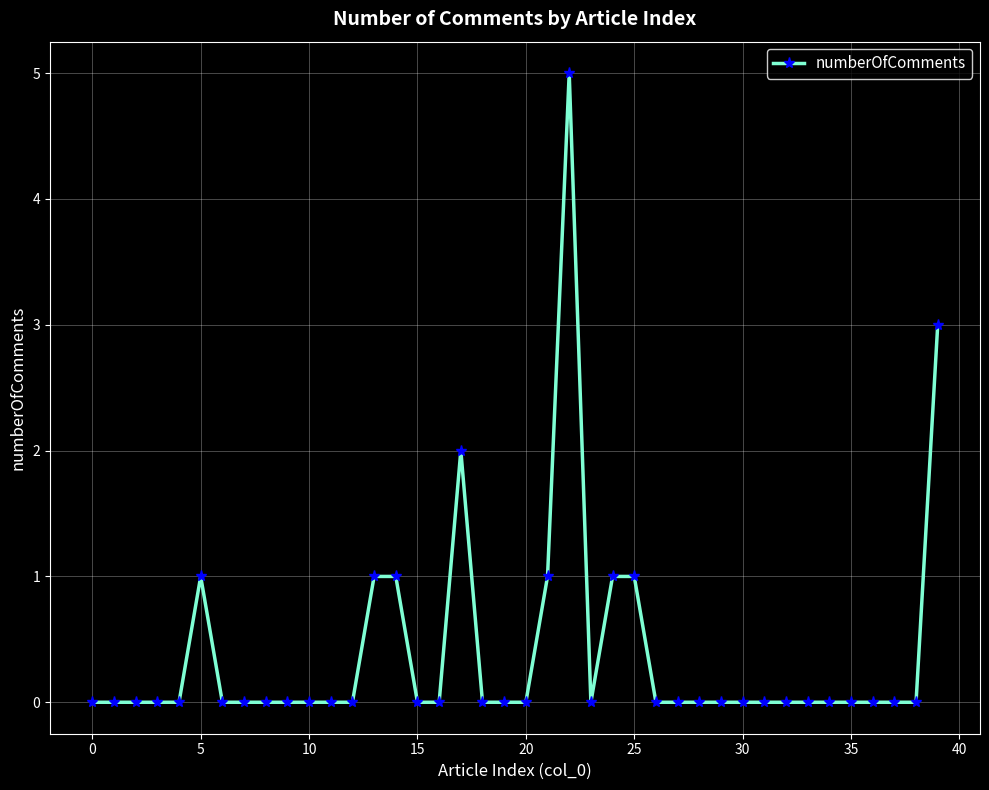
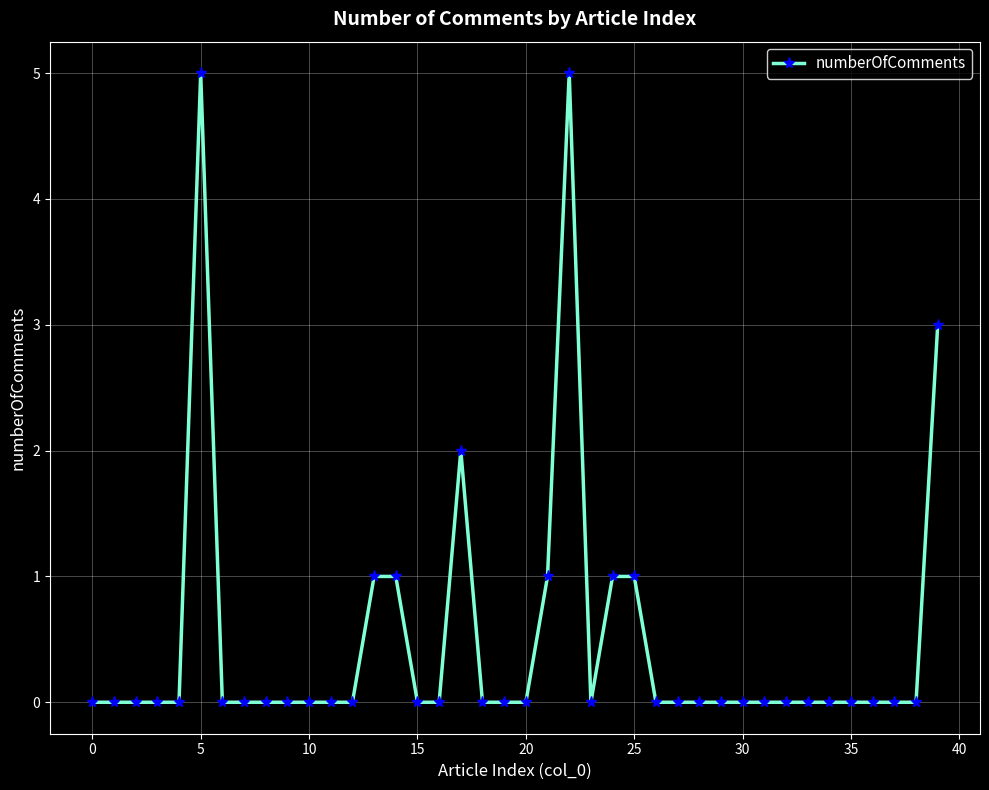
  {
    "0": 0,
-   "5": 1,
+   "5": 5,
    "10": 0,
    "15": 0,
    "20": 0,
    "25": 1,
    "30": 0,
    "35": 0
  }
